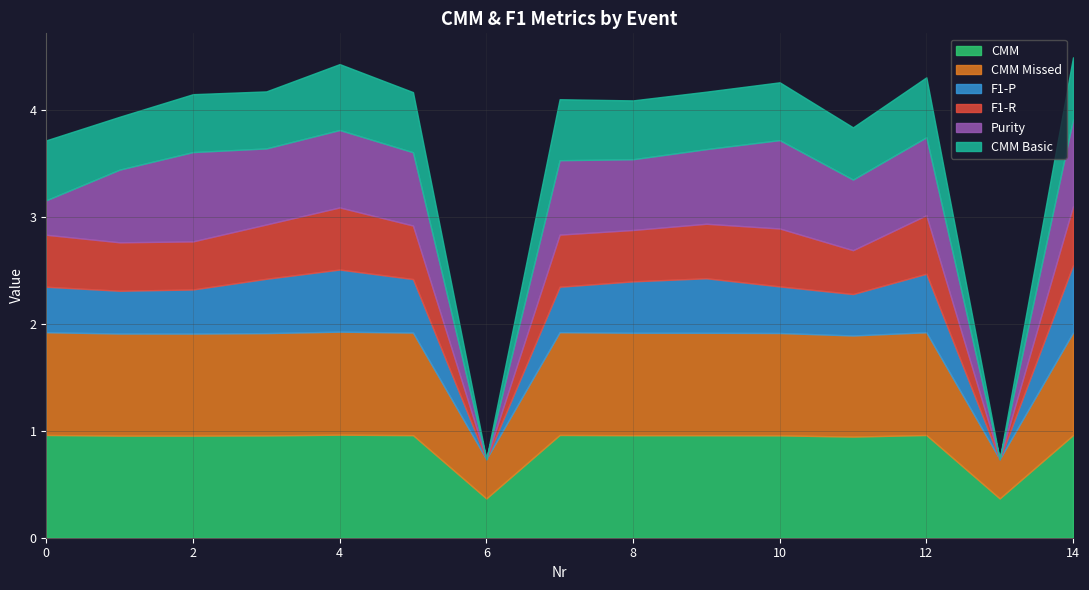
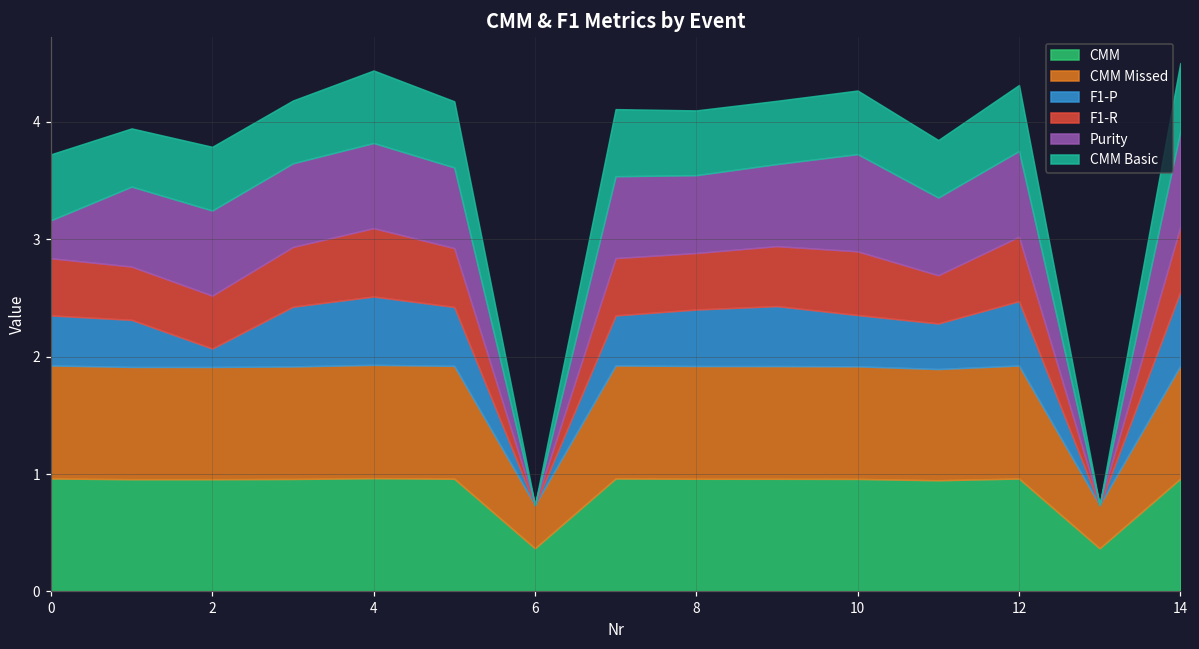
  {
    "F1-P": {
      "0": 0.43,
-     "2": 0.41,
+     "2": 0.16,
      "4": 0.58,
      "8": 0.48,
      "10": 0.44,
      "12": 0.55,
      "14": 0.63
    },
    "Purity": {
      "0": 0.32,
-     "2": 0.84,
+     "2": 0.72,
      "4": 0.72,
      "8": 0.66,
      "10": 0.83,
      "12": 0.73,
      "14": 0.81
    }
  }
